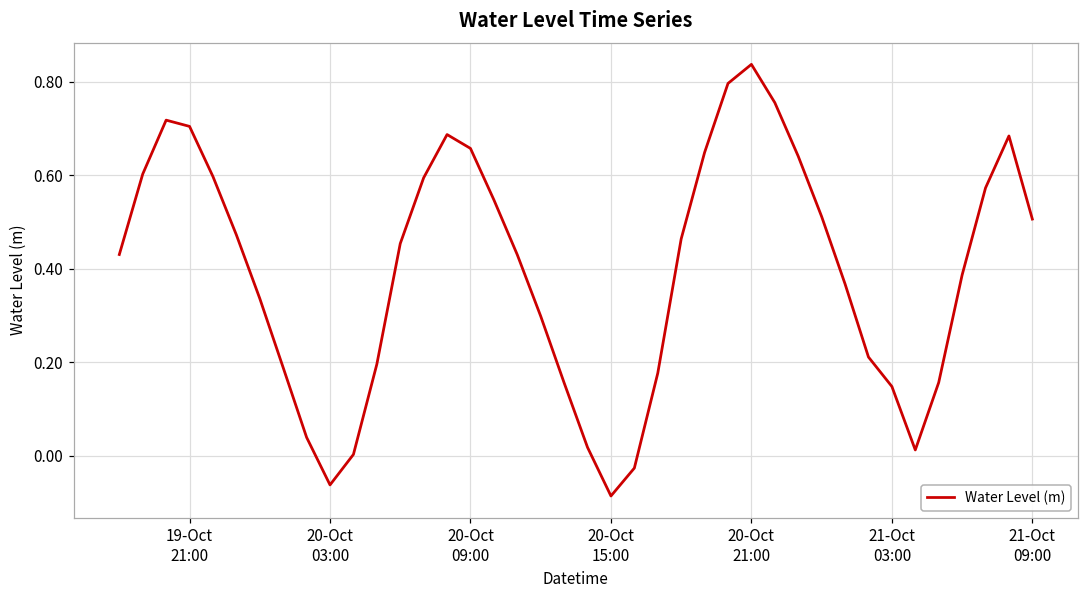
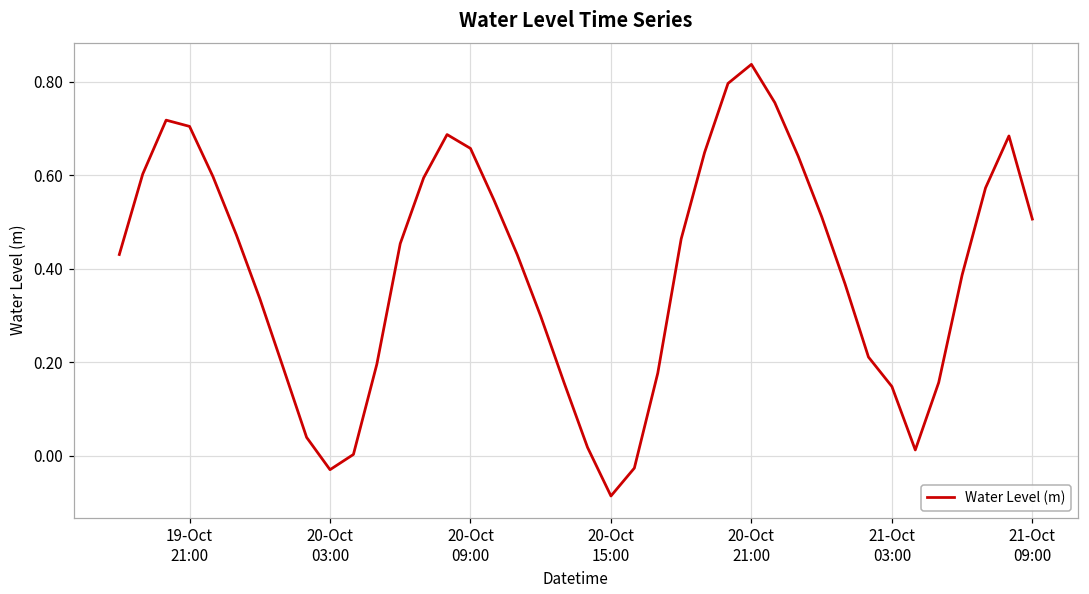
  {
    "19-Oct 21:00": 0.70,
-   "20-Oct 03:00": -0.06,
+   "20-Oct 03:00": -0.03,
    "20-Oct 09:00": 0.66,
    "20-Oct 15:00": -0.09,
    "20-Oct 21:00": 0.84,
    "21-Oct 03:00": 0.15,
    "21-Oct 09:00": 0.51
  }
